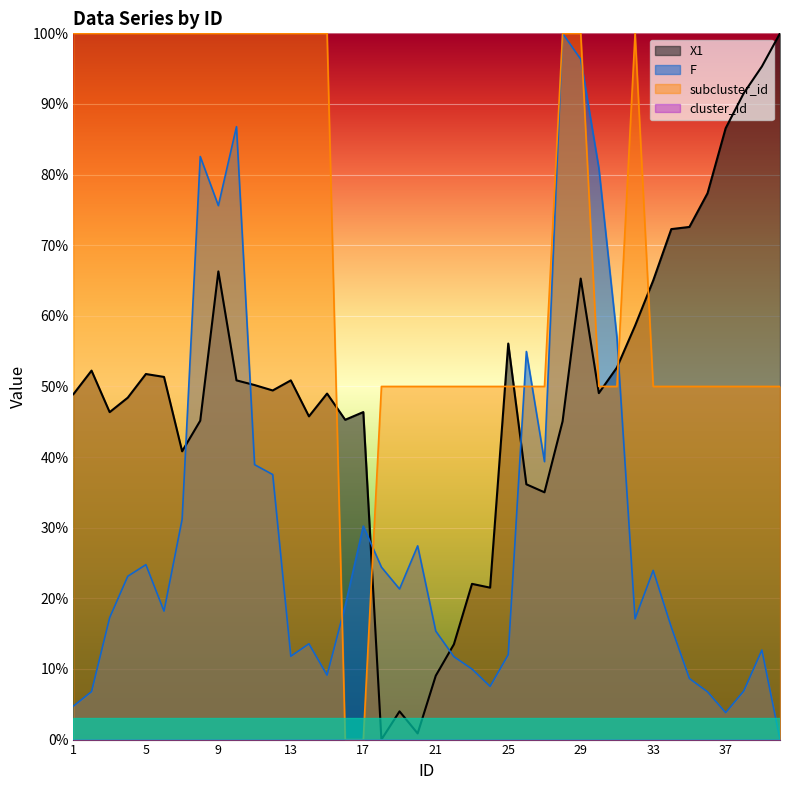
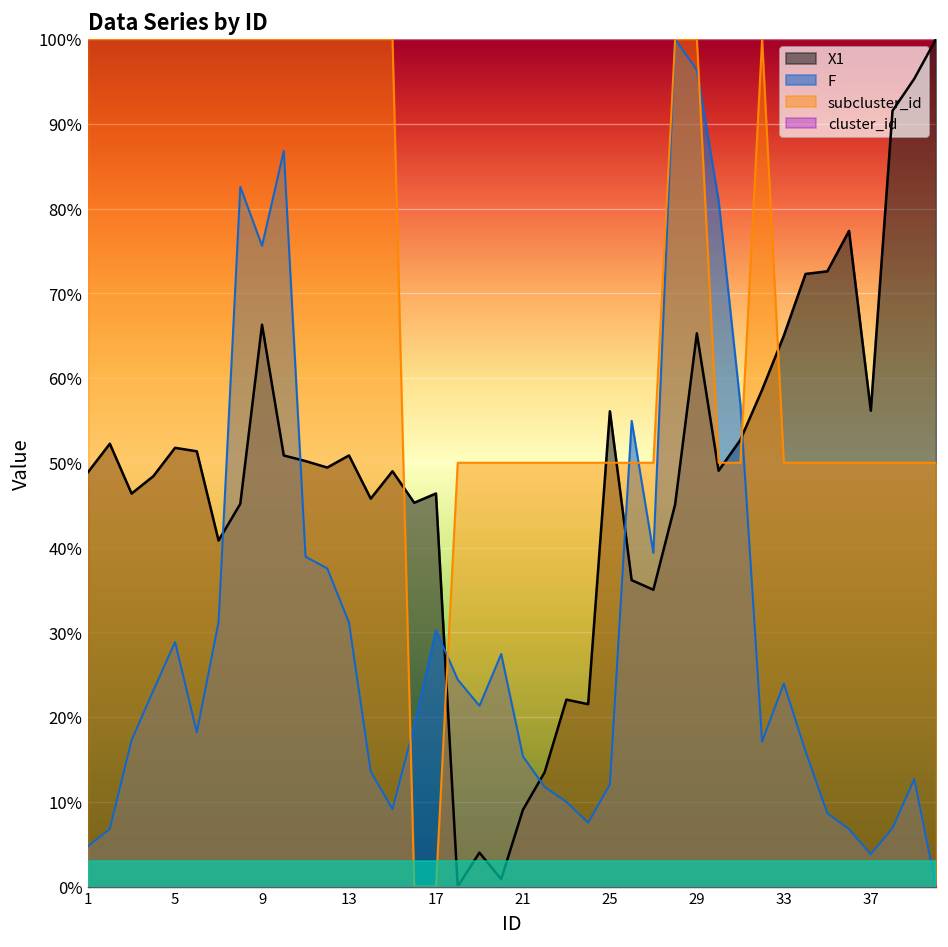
  {
    "X1": {
      "1": "49%",
      "5": "52%",
      "9": "66%",
      "13": "51%",
      "17": "46%",
      "21": "9%",
      "25": "56%",
      "29": "65%",
      "33": "65%",
-     "37": "87%"
+     "37": "56%"
    },
    "F": {
      "1": "5%",
-     "5": "25%",
+     "5": "29%",
      "9": "76%",
-     "13": "12%",
+     "13": "31%",
      "17": "30%",
      "21": "15%",
      "25": "12%",
      "29": "96%",
      "33": "24%",
      "37": "4%"
    },
    "subcluster_id": {
      "1": "100%",
      "5": "100%",
      "9": "100%",
      "13": "100%",
      "21": "50%",
      "25": "50%",
      "29": "100%",
      "33": "50%",
      "37": "50%"
    }
  }
